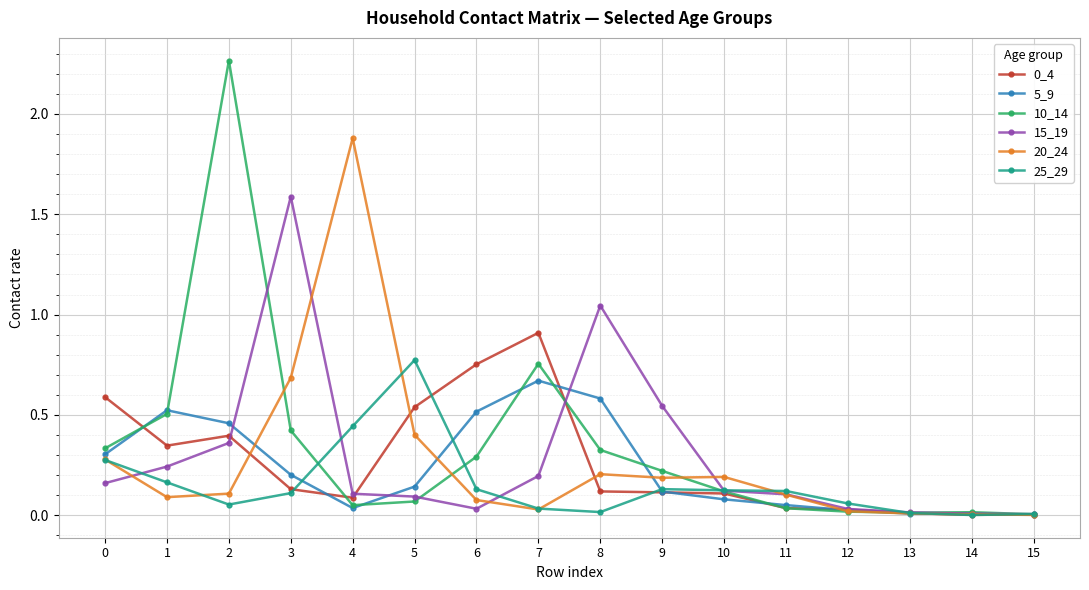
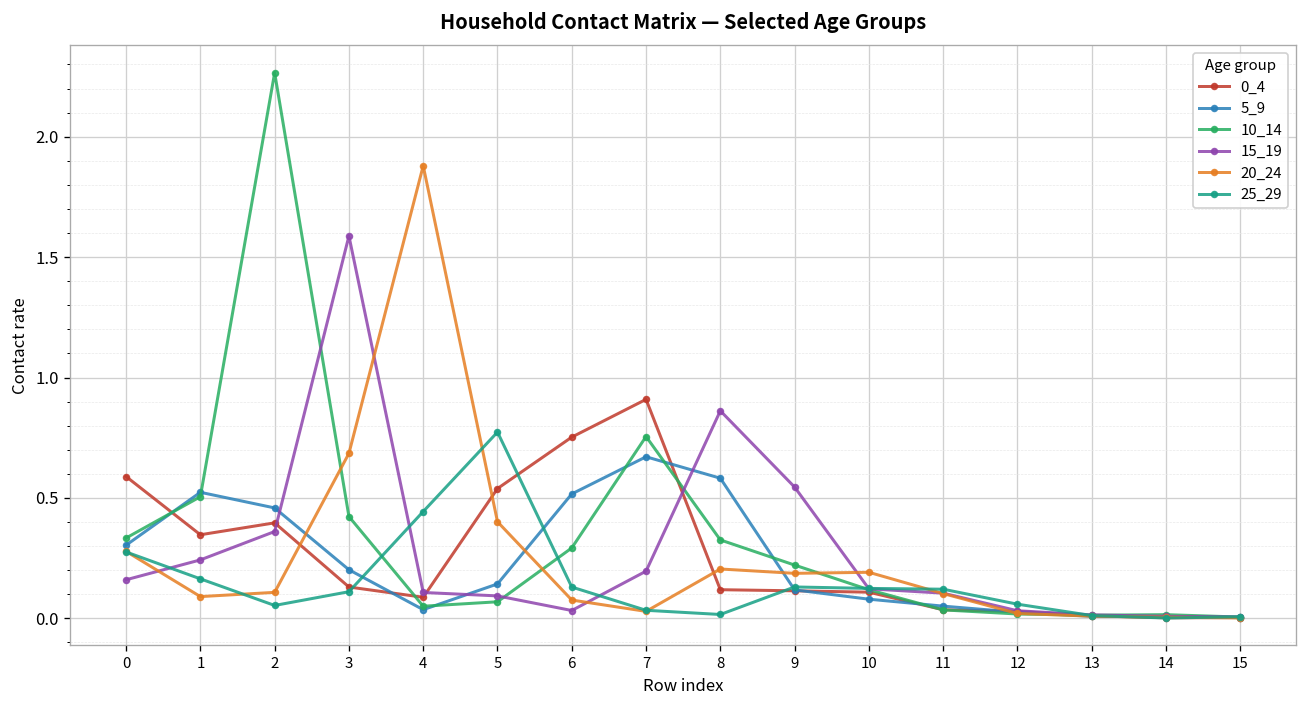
  {
    "0_4": {
      "0": 0.59,
      "1": 0.35,
      "2": 0.40,
      "3": 0.13,
      "4": 0.09,
      "5": 0.54,
      "6": 0.75,
      "7": 0.91,
      "8": 0.12
    },
    "5_9": {
      "0": 0.30,
      "1": 0.52,
      "2": 0.46,
      "3": 0.20,
      "4": 0.04,
      "5": 0.14,
      "6": 0.52,
      "7": 0.67,
      "8": 0.58,
      "10": 0.08,
      "11": 0.05
    },
    "15_19": {
      "0": 0.16,
      "1": 0.24,
      "2": 0.36,
      "3": 1.59,
      "4": 0.11,
      "5": 0.09,
      "6": 0.03,
      "7": 0.20,
-     "8": 1.05,
+     "8": 0.86,
      "9": 0.54
    },
    "20_24": {
      "1": 0.09,
      "2": 0.11,
      "3": 0.69,
      "4": 1.88,
      "5": 0.40,
      "6": 0.08,
      "8": 0.20,
      "9": 0.19,
      "10": 0.19
    }
  }
